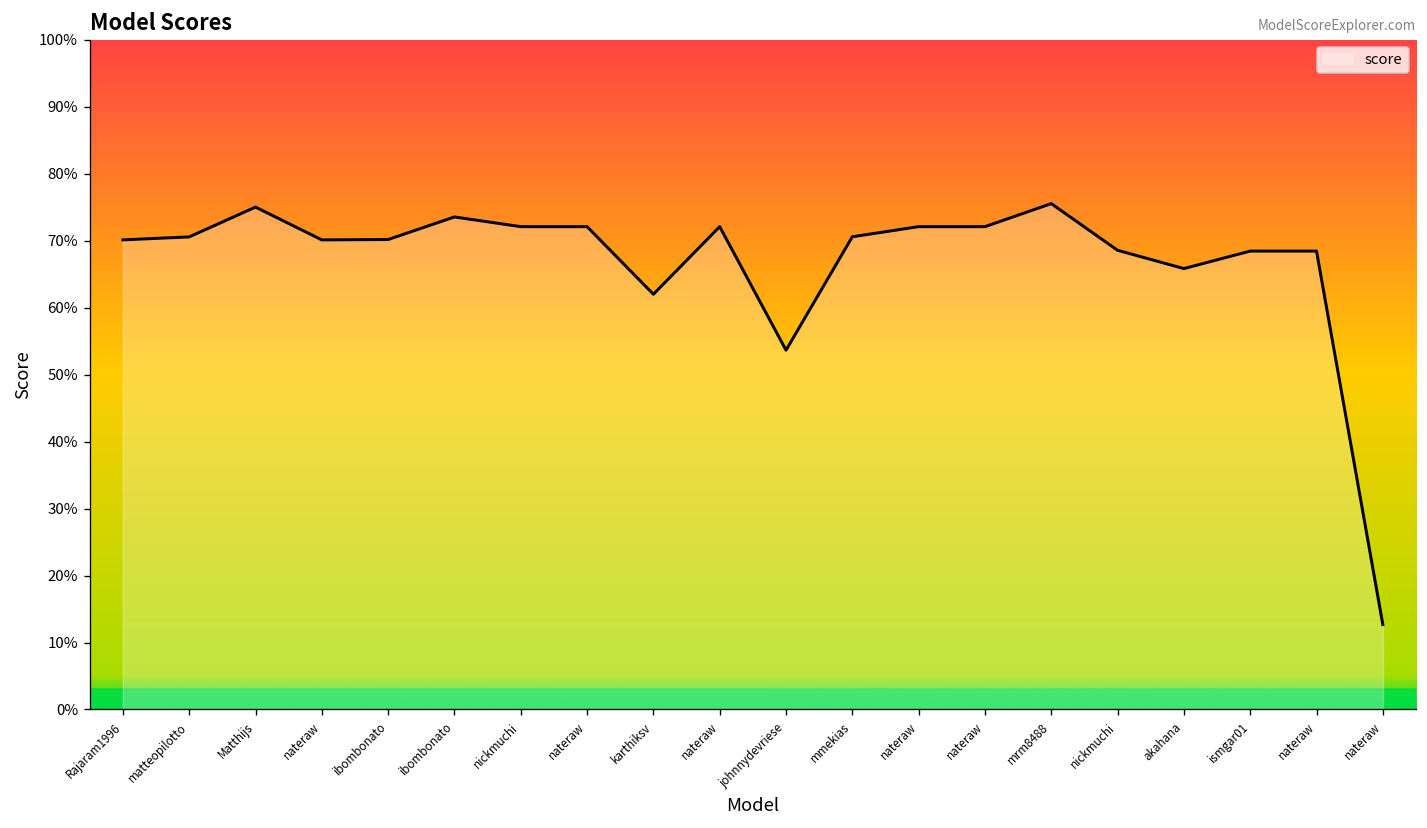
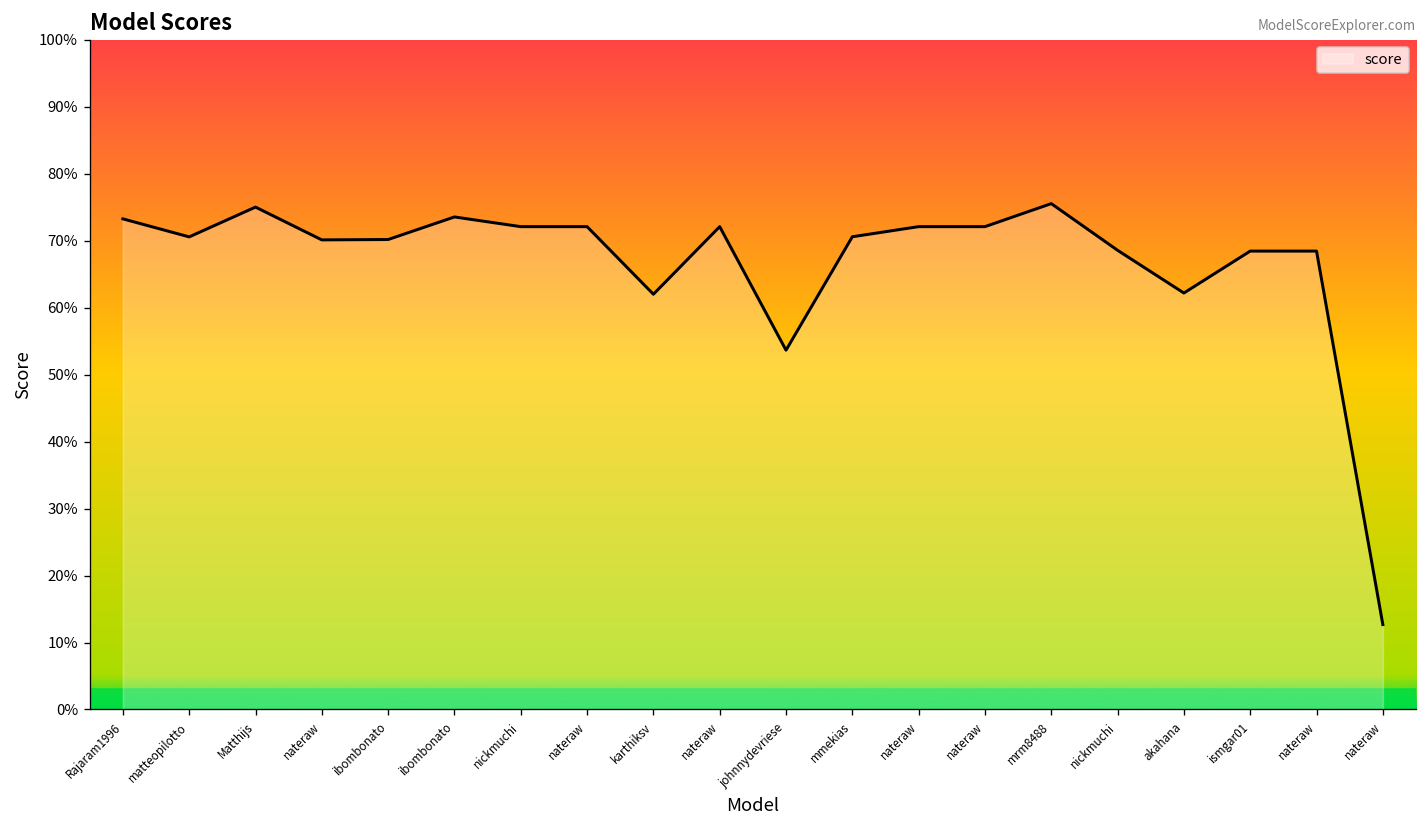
  {
-   "Rajaram1996": "70%",
+   "Rajaram1996": "73%",
    "matteopilotto": "71%",
    "Matthijs": "75%",
    "karthiksv": "62%",
    "johnnydevriese": "54%",
    "mmekias": "71%",
    "mrm8488": "76%",
-   "akahana": "66%",
+   "akahana": "62%",
    "ismgar01": "68%"
  }
